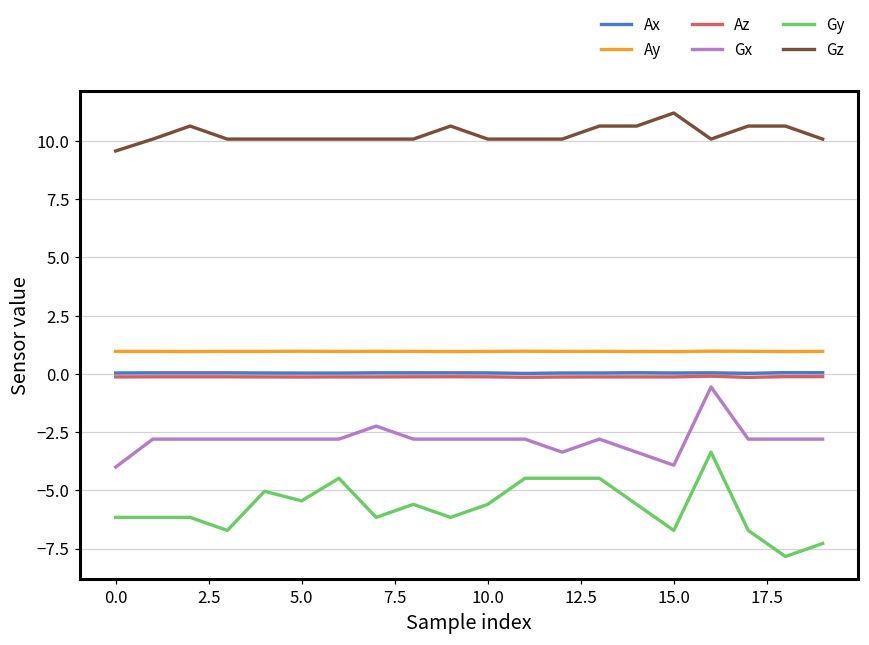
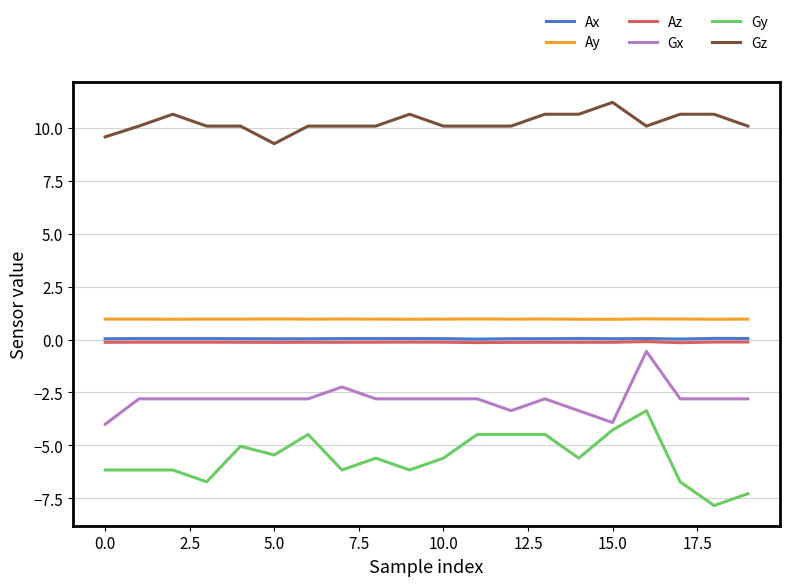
  {
    "Ax": {
      "0.0": 0.0,
      "5.0": 0.0,
      "10.0": 0.0,
      "15.0": 0.0
    },
    "Ay": {
      "0.0": 1.0,
      "5.0": 1.0,
      "10.0": 1.0,
      "15.0": 1.0
    },
    "Az": {
      "0.0": -0.1,
      "5.0": -0.1,
      "10.0": -0.1,
      "15.0": -0.1
    },
    "Gx": {
      "0.0": -4.0,
      "5.0": -2.8,
      "10.0": -2.8,
      "15.0": -3.9
    },
    "Gy": {
      "0.0": -6.2,
      "5.0": -5.5,
      "10.0": -5.6,
-     "15.0": -6.7
+     "15.0": -4.3
    },
    "Gz": {
      "0.0": 9.6,
-     "5.0": 10.1,
+     "5.0": 9.3,
      "10.0": 10.1,
      "15.0": 11.2
    }
  }
